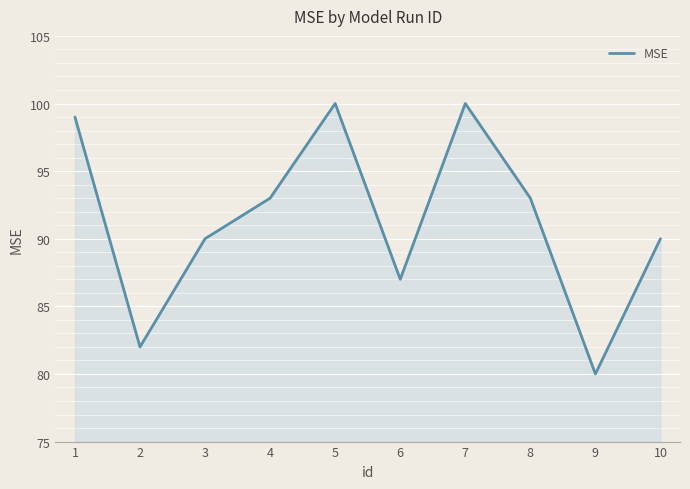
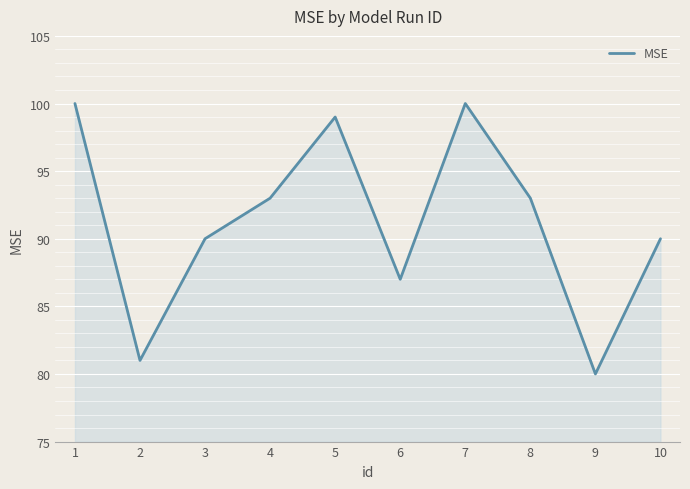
  {
-   "1": 99,
-   "2": 82,
+   "1": 100,
+   "2": 81,
    "3": 90,
    "4": 93,
-   "5": 100,
+   "5": 99,
    "6": 87,
    "7": 100,
    "8": 93,
    "9": 80,
    "10": 90
  }
